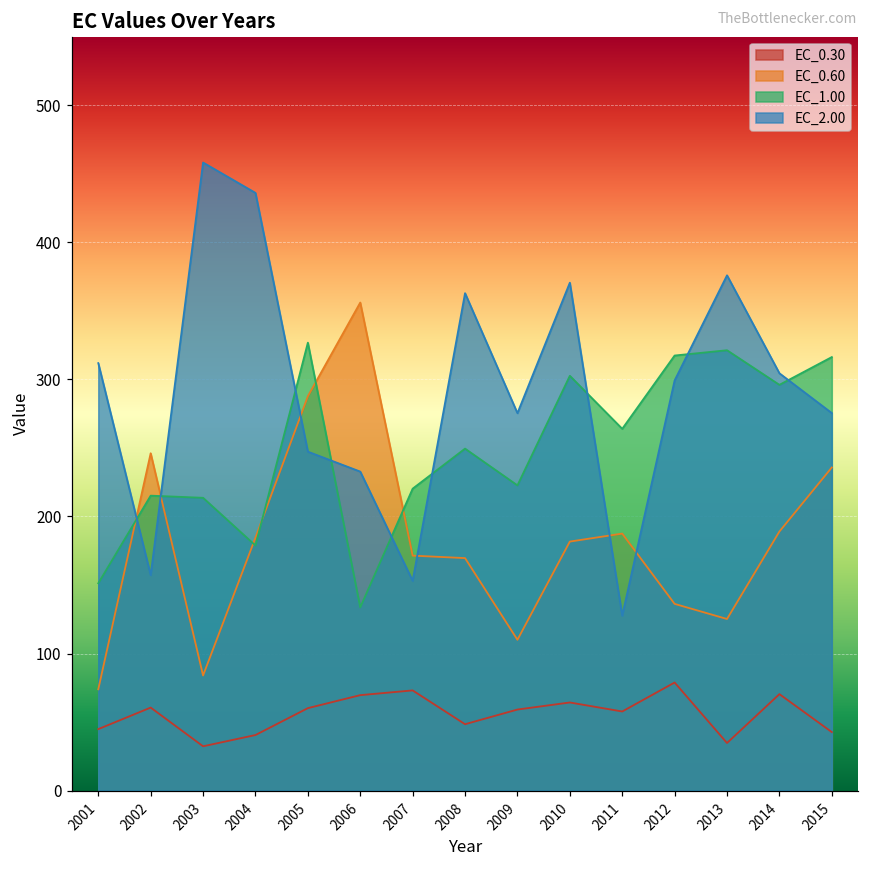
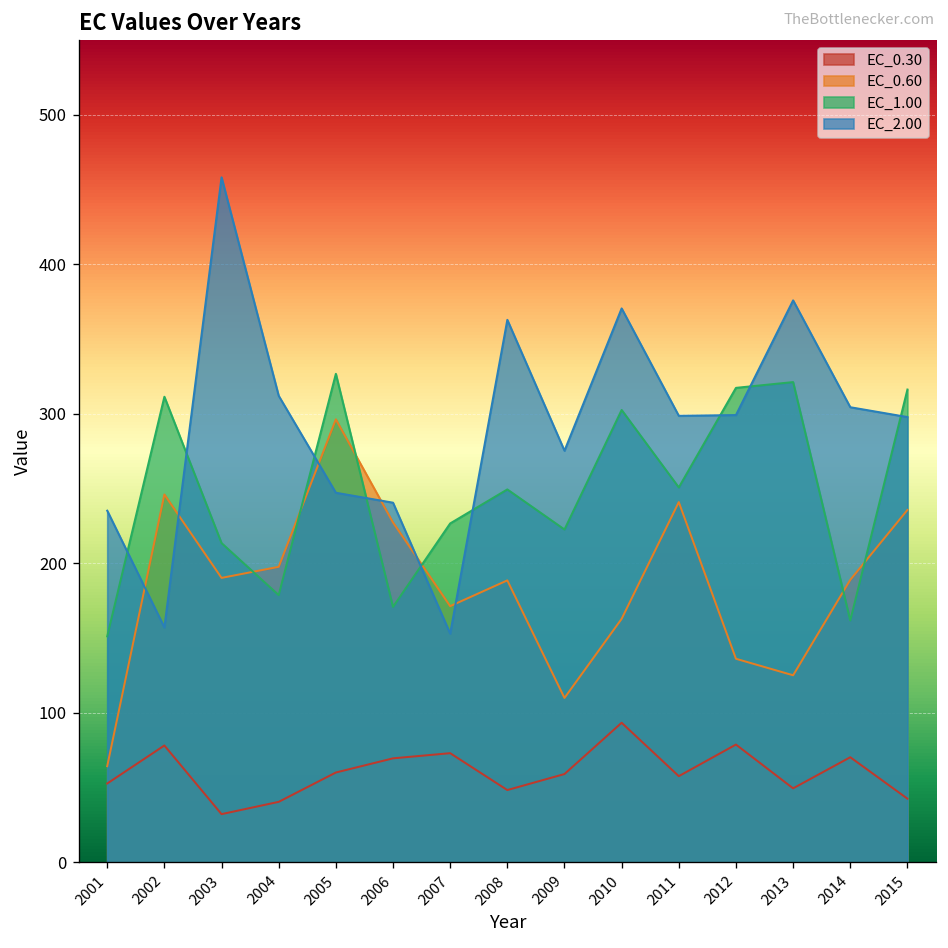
  {
    "EC_0.30": {
-     "2001": 45,
-     "2002": 61,
+     "2001": 53,
+     "2002": 78,
      "2003": 32,
      "2004": 41,
      "2005": 60,
      "2006": 70,
      "2007": 73,
      "2008": 48,
      "2009": 59,
-     "2010": 64,
+     "2010": 93,
      "2011": 58,
      "2012": 79,
-     "2013": 35,
+     "2013": 50,
      "2014": 70,
      "2015": 43
    },
    "EC_0.60": {
-     "2001": 74,
+     "2001": 64,
      "2002": 246,
-     "2003": 84,
-     "2004": 185,
-     "2005": 288,
-     "2006": 356,
+     "2003": 190,
+     "2004": 198,
+     "2005": 296,
+     "2006": 227,
      "2007": 171,
-     "2008": 170,
+     "2008": 189,
      "2009": 110,
-     "2010": 182,
-     "2011": 187,
+     "2010": 163,
+     "2011": 241,
      "2012": 136,
      "2013": 125,
      "2014": 189,
      "2015": 236
    },
    "EC_1.00": {
      "2001": 151,
-     "2002": 215,
+     "2002": 311,
      "2003": 214,
      "2004": 179,
      "2005": 327,
-     "2006": 134,
-     "2007": 220,
+     "2006": 171,
+     "2007": 227,
      "2008": 249,
      "2009": 223,
      "2010": 303,
-     "2011": 264,
+     "2011": 251,
      "2012": 317,
      "2013": 321,
-     "2014": 296,
+     "2014": 162,
      "2015": 316
    },
    "EC_2.00": {
-     "2001": 312,
+     "2001": 235,
      "2002": 157,
      "2003": 458,
-     "2004": 436,
+     "2004": 312,
      "2005": 247,
-     "2006": 233,
+     "2006": 241,
      "2007": 153,
      "2008": 363,
      "2009": 275,
      "2010": 371,
-     "2011": 128,
+     "2011": 299,
      "2012": 299,
      "2013": 376,
      "2014": 304,
-     "2015": 275
+     "2015": 298
    }
  }
